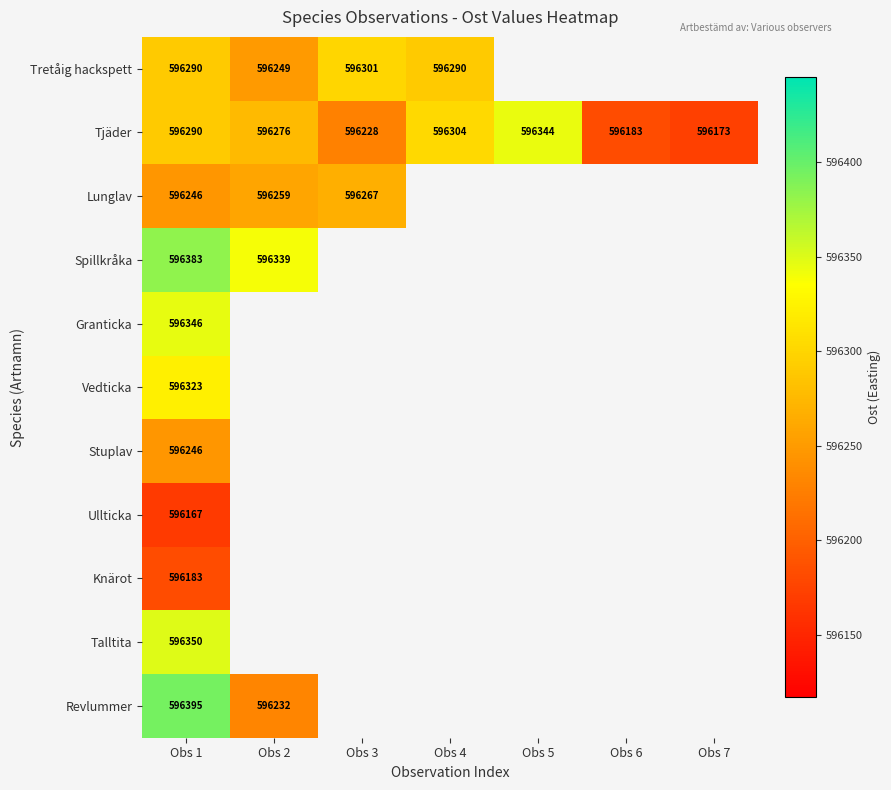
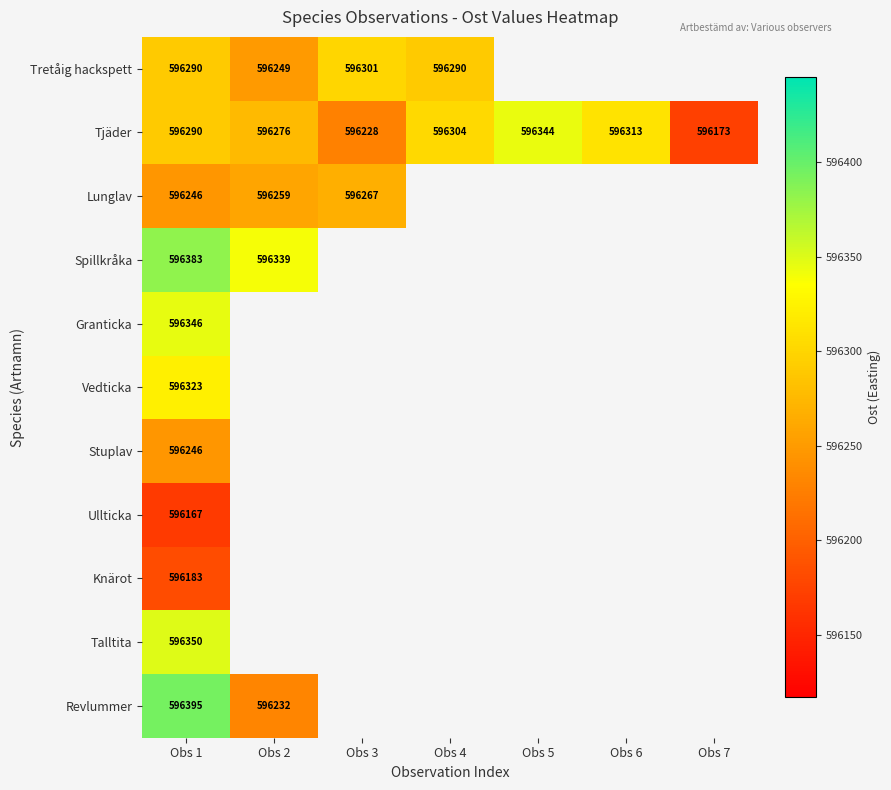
  {
    "Tretåig hackspett": {
      "Obs 1": 596290,
      "Obs 2": 596249,
      "Obs 3": 596301,
      "Obs 4": 596290
    },
    "Tjäder": {
      "Obs 1": 596290,
      "Obs 2": 596276,
      "Obs 3": 596228,
      "Obs 4": 596304,
      "Obs 5": 596344,
-     "Obs 6": 596183,
+     "Obs 6": 596313,
      "Obs 7": 596173
    },
    "Lunglav": {
      "Obs 1": 596246,
      "Obs 2": 596259,
      "Obs 3": 596267
    },
    "Spillkråka": {
      "Obs 1": 596383,
      "Obs 2": 596339
    },
    "Granticka": {
      "Obs 1": 596346
    },
    "Vedticka": {
      "Obs 1": 596323
    },
    "Stuplav": {
      "Obs 1": 596246
    },
    "Ullticka": {
      "Obs 1": 596167
    },
    "Knärot": {
      "Obs 1": 596183
    },
    "Talltita": {
      "Obs 1": 596350
    },
    "Revlummer": {
      "Obs 1": 596395,
      "Obs 2": 596232
    }
  }
